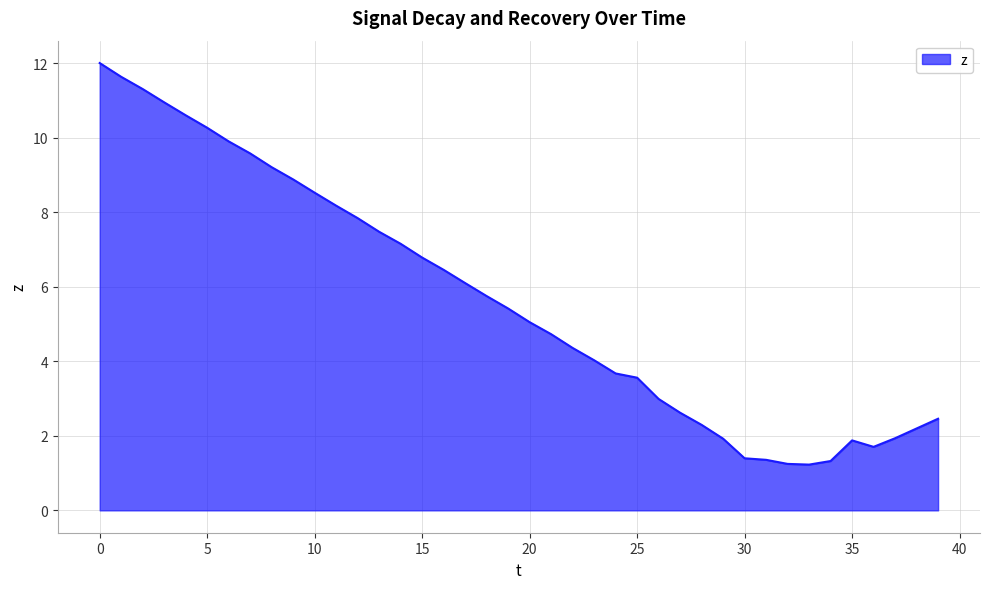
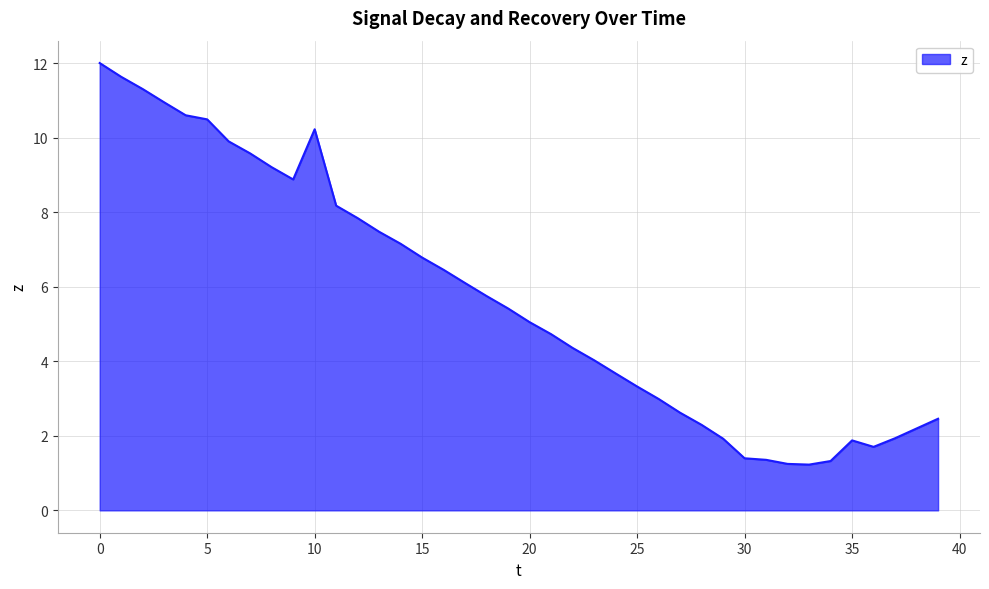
  {
    "0": 12.0,
-   "5": 10.3,
-   "10": 8.5,
+   "5": 10.5,
+   "10": 10.2,
    "15": 6.8,
    "20": 5.0,
-   "25": 3.6,
+   "25": 3.3,
    "30": 1.4,
    "35": 1.9
  }
